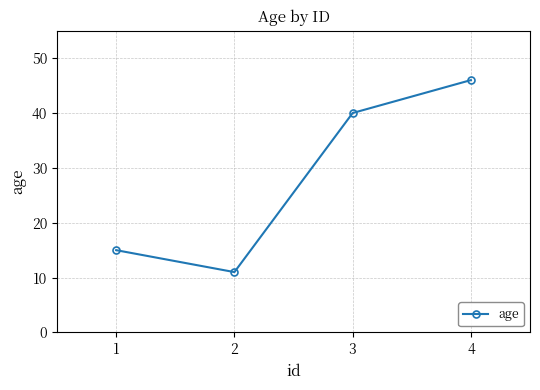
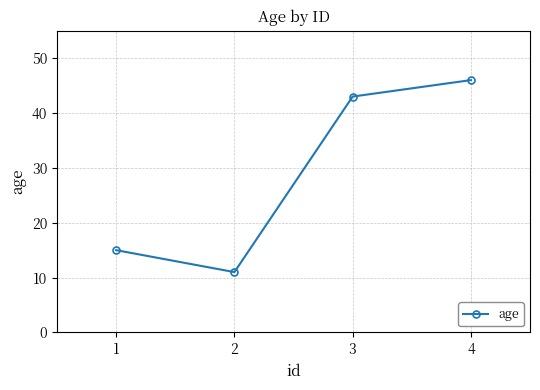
  {
    "1": 15,
    "2": 11,
-   "3": 40,
+   "3": 43,
    "4": 46
  }
